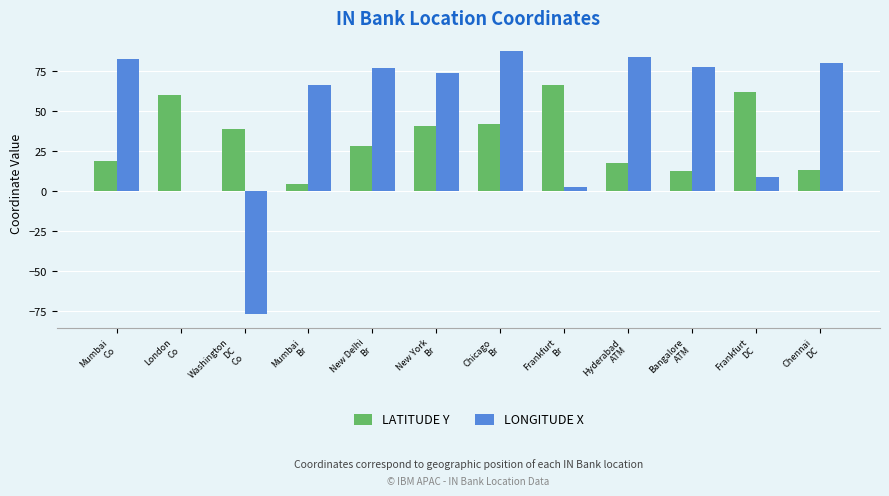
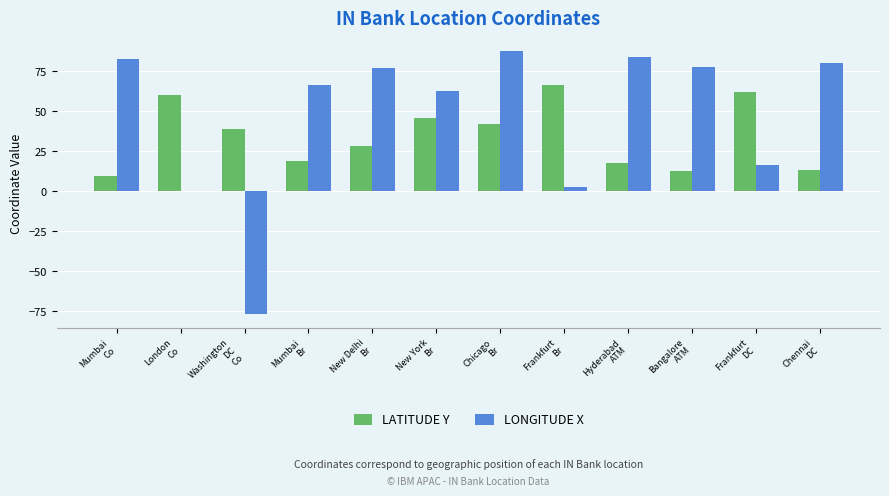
  {
    "LATITUDE Y": {
-     "Mumbai Co": 19,
+     "Mumbai Co": 10,
      "London Co": 60,
      "Washington DC Co": 39,
-     "Mumbai Br": 4,
+     "Mumbai Br": 19,
      "New Delhi Br": 29,
-     "New York Br": 41,
+     "New York Br": 46,
      "Chicago Br": 42,
      "Frankfurt Br": 66,
      "Hyderabad ATM": 17,
      "Bangalore ATM": 13,
      "Frankfurt DC": 62,
      "Chennai DC": 13
    },
    "LONGITUDE X": {
      "Mumbai Co": 82,
      "Washington DC Co": -77,
      "Mumbai Br": 67,
      "New Delhi Br": 77,
-     "New York Br": 74,
+     "New York Br": 63,
      "Chicago Br": 88,
      "Frankfurt Br": 3,
      "Hyderabad ATM": 84,
      "Bangalore ATM": 78,
-     "Frankfurt DC": 9,
+     "Frankfurt DC": 16,
      "Chennai DC": 80
    }
  }
